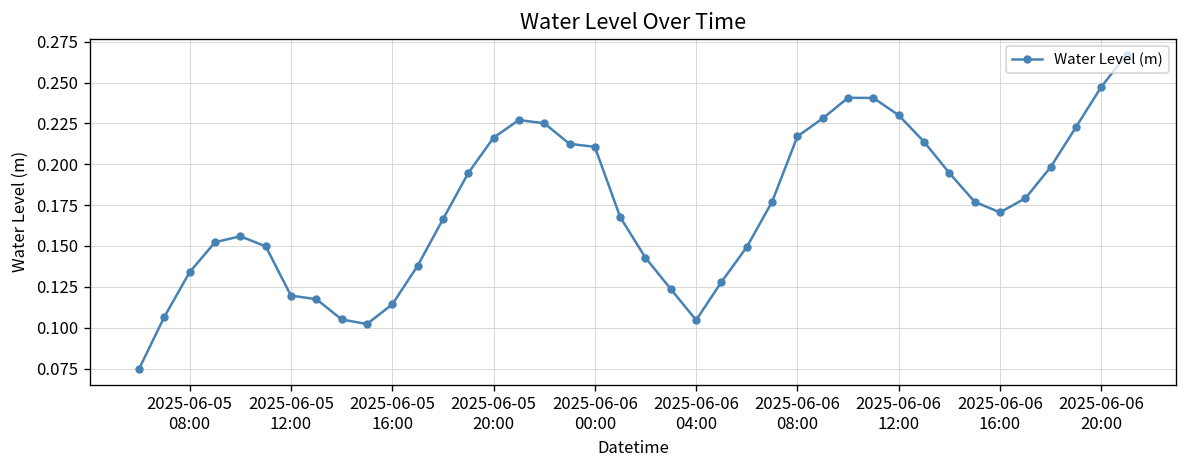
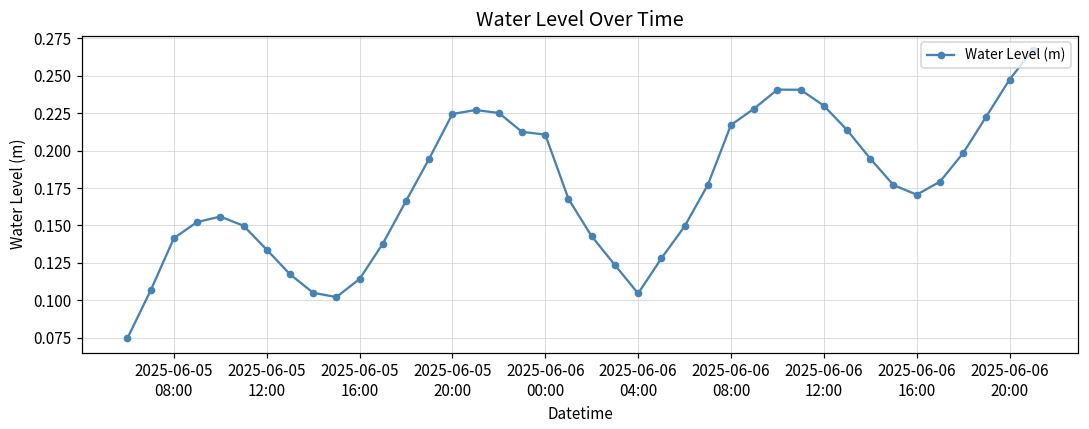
  {
-   "2025-06-05 08:00": 0.134,
-   "2025-06-05 12:00": 0.120,
+   "2025-06-05 08:00": 0.142,
+   "2025-06-05 12:00": 0.134,
    "2025-06-05 16:00": 0.114,
-   "2025-06-05 20:00": 0.216,
+   "2025-06-05 20:00": 0.224,
    "2025-06-06 00:00": 0.211,
    "2025-06-06 04:00": 0.105,
    "2025-06-06 08:00": 0.217,
    "2025-06-06 12:00": 0.230,
    "2025-06-06 16:00": 0.171,
    "2025-06-06 20:00": 0.247
  }
